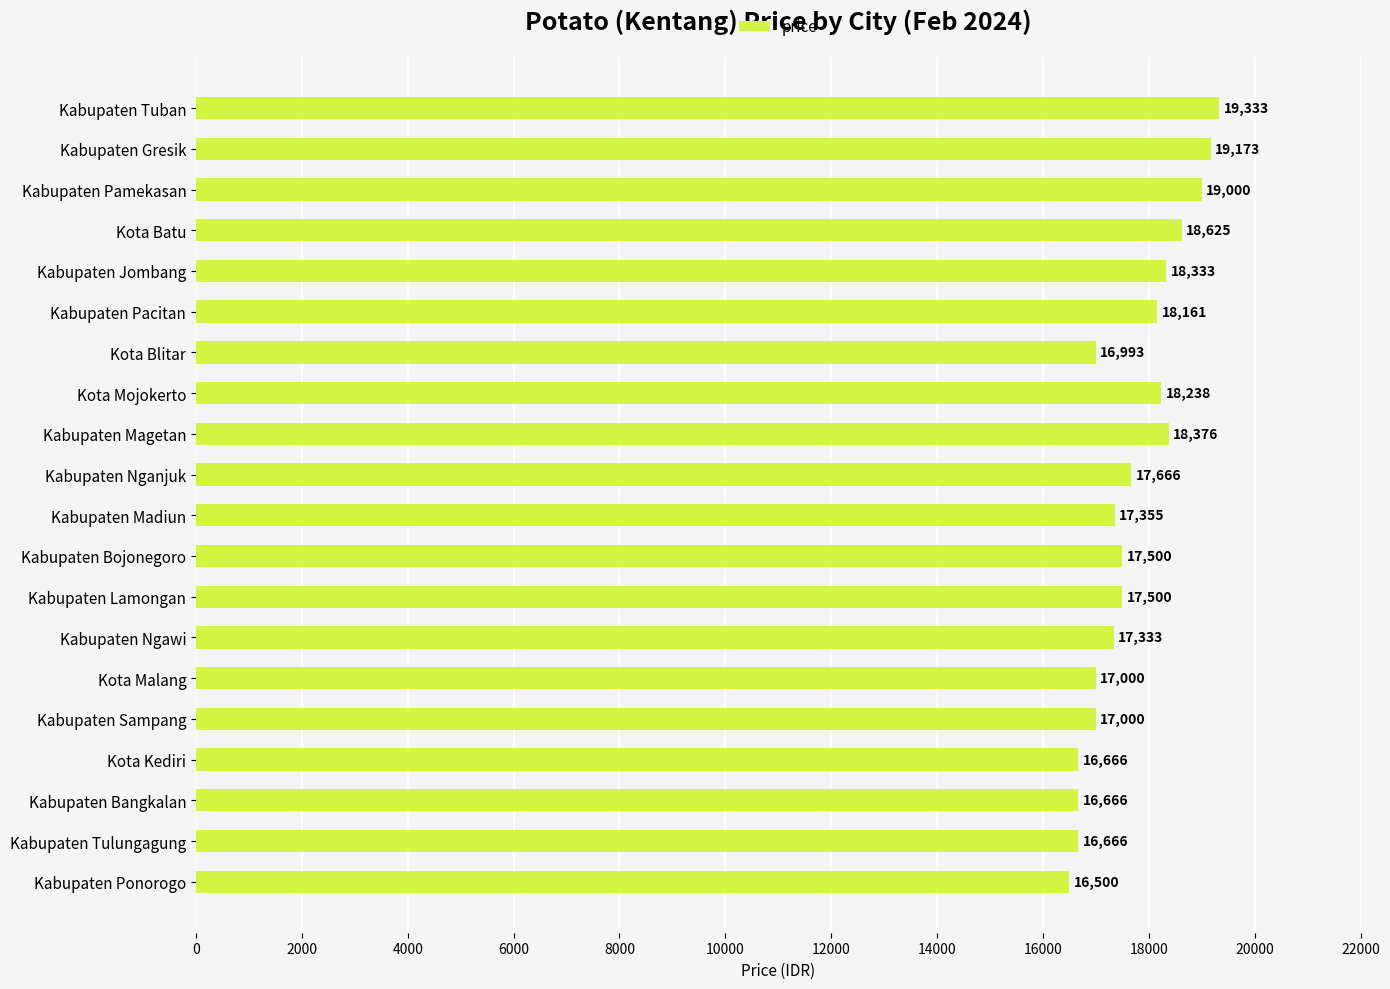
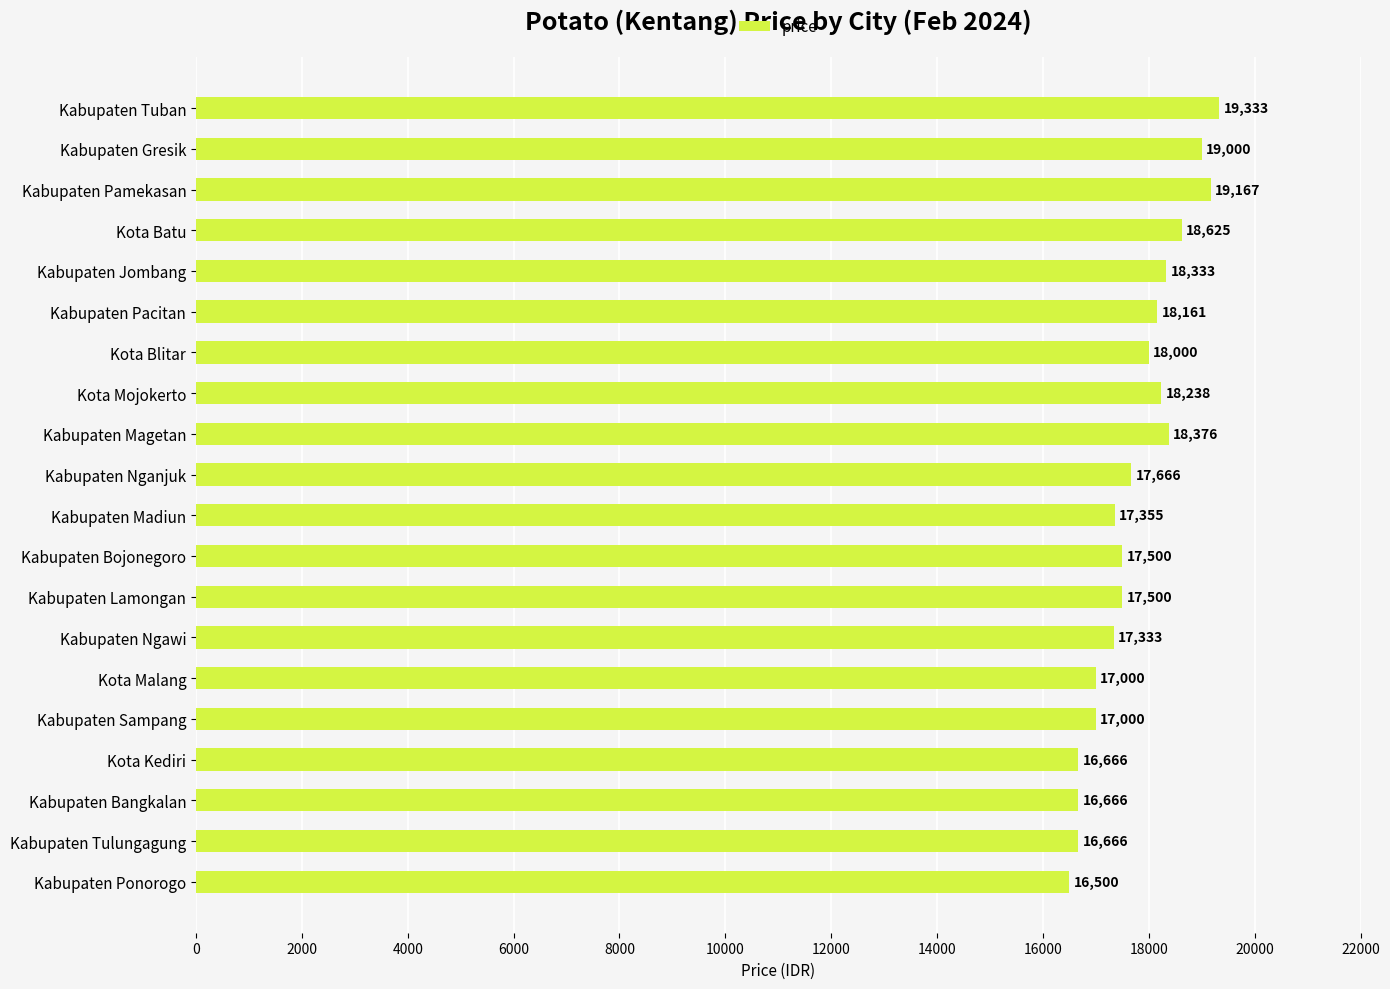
  {
    "Kabupaten Tuban": "19,333",
-   "Kabupaten Gresik": "19,173",
-   "Kabupaten Pamekasan": "19,000",
+   "Kabupaten Gresik": "19,000",
+   "Kabupaten Pamekasan": "19,167",
    "Kota Batu": "18,625",
    "Kabupaten Jombang": "18,333",
    "Kabupaten Pacitan": "18,161",
-   "Kota Blitar": "16,993",
+   "Kota Blitar": "18,000",
    "Kota Mojokerto": "18,238",
    "Kabupaten Magetan": "18,376",
    "Kabupaten Nganjuk": "17,666",
    "Kabupaten Madiun": "17,355",
    "Kabupaten Bojonegoro": "17,500",
    "Kabupaten Lamongan": "17,500",
    "Kabupaten Ngawi": "17,333",
    "Kota Malang": "17,000",
    "Kabupaten Sampang": "17,000",
    "Kota Kediri": "16,666",
    "Kabupaten Bangkalan": "16,666",
    "Kabupaten Tulungagung": "16,666",
    "Kabupaten Ponorogo": "16,500"
  }
